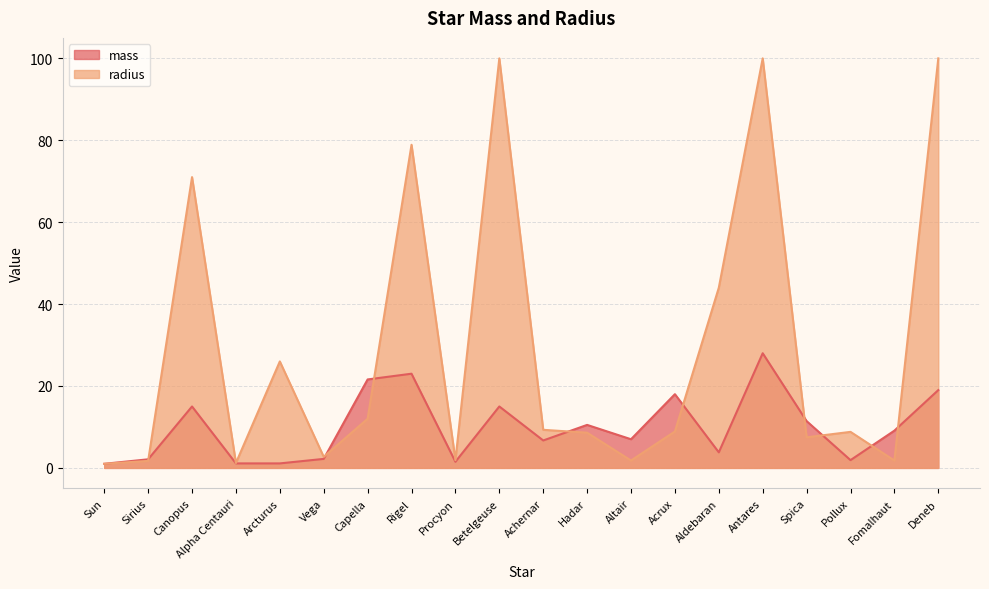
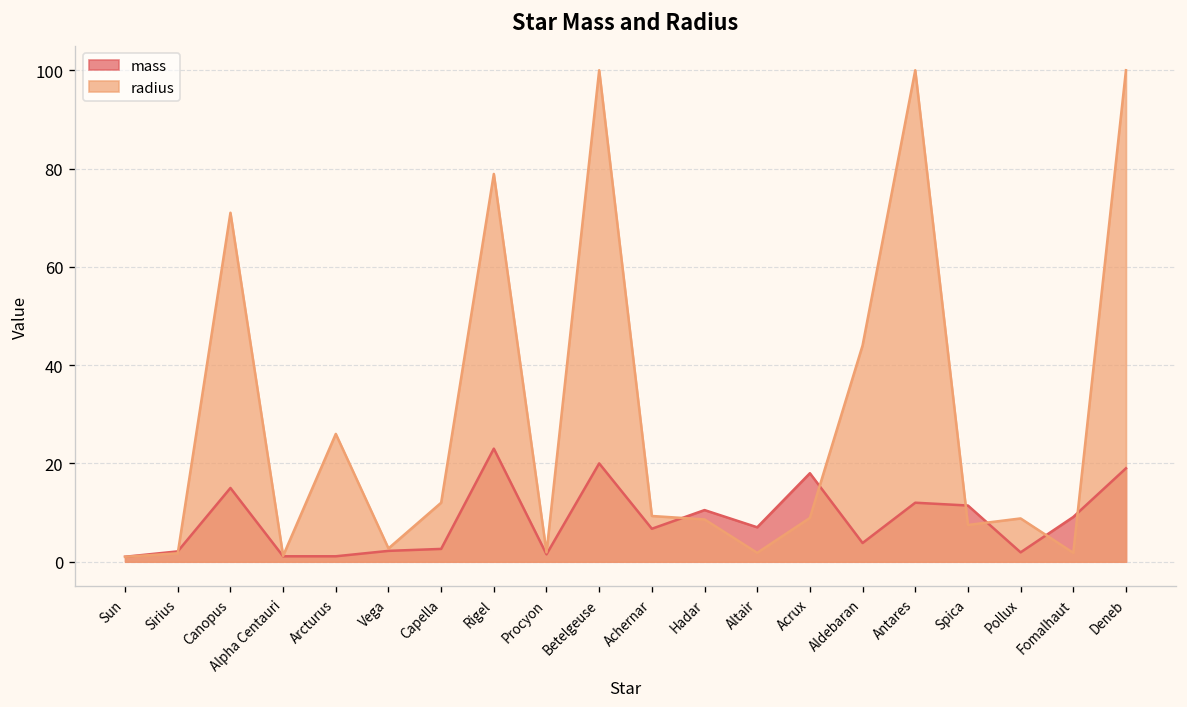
  {
    "mass": {
      "Canopus": 15,
      "Arcturus": 1,
-     "Capella": 22,
+     "Capella": 3,
      "Rigel": 23,
-     "Betelgeuse": 15,
+     "Betelgeuse": 20,
      "Achernar": 7,
      "Hadar": 11,
      "Altair": 7,
      "Acrux": 18,
      "Aldebaran": 4,
-     "Antares": 28,
+     "Antares": 12,
      "Spica": 11,
      "Pollux": 2,
      "Fomalhaut": 9,
      "Deneb": 19
    },
    "radius": {
      "Canopus": 71,
      "Arcturus": 26,
      "Capella": 12,
      "Rigel": 79,
      "Betelgeuse": 100,
      "Achernar": 9,
      "Hadar": 9,
      "Altair": 2,
      "Acrux": 9,
      "Aldebaran": 44,
      "Antares": 100,
      "Spica": 7,
      "Pollux": 9,
      "Fomalhaut": 2,
      "Deneb": 100
    }
  }
